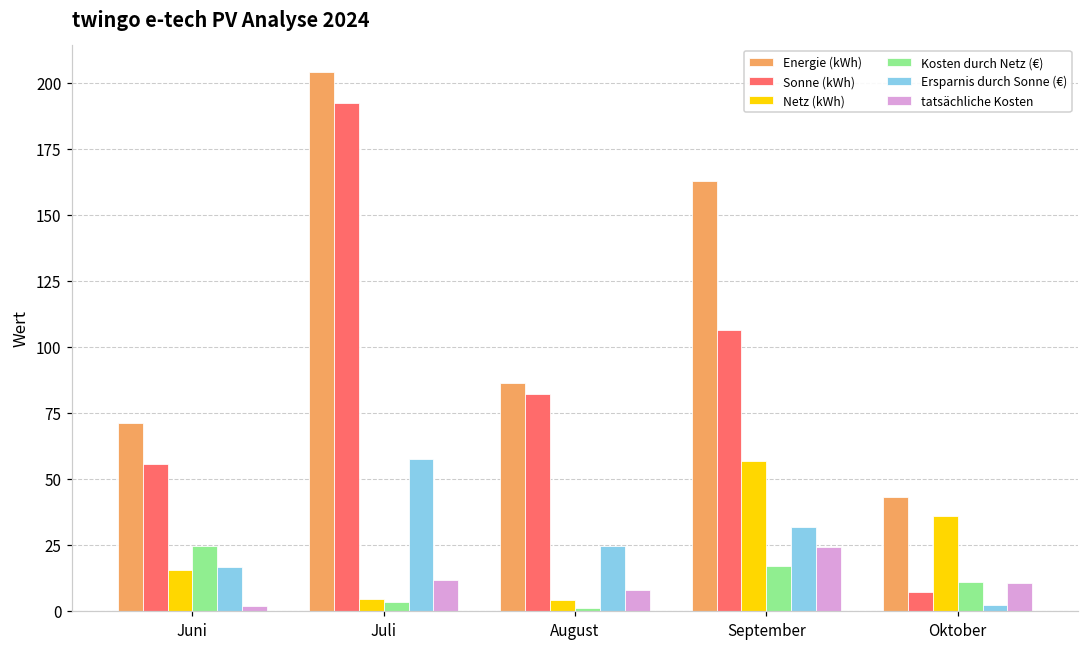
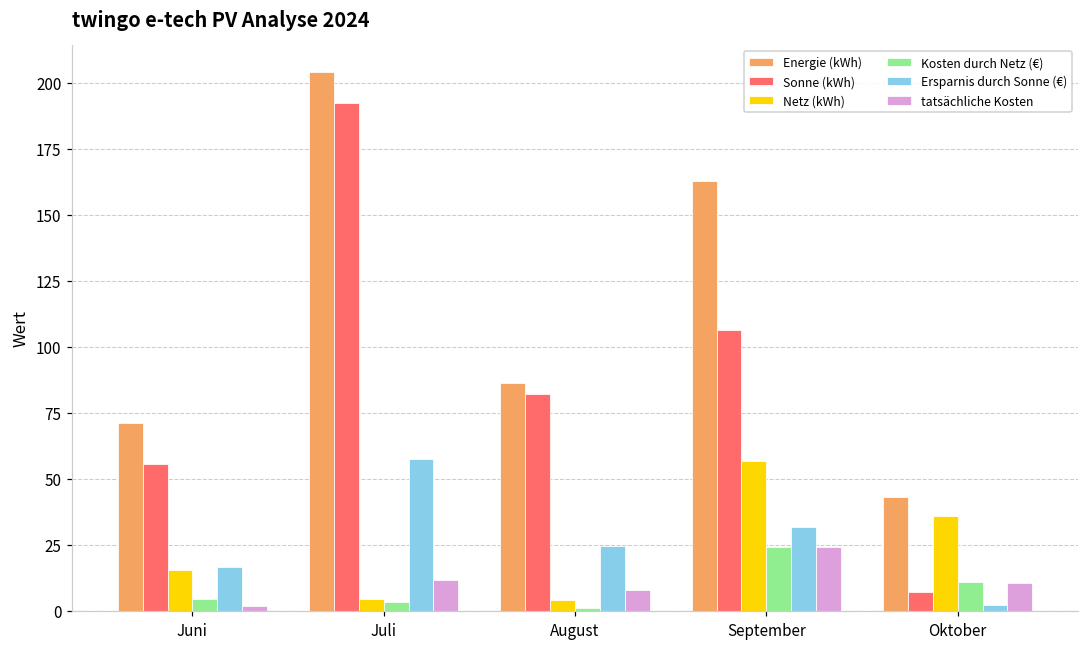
  {
    "Netz (kWh)": {
      "Juni": 15,
      "Juli": 5,
      "August": 4,
      "September": 57,
      "Oktober": 36
    },
    "Kosten durch Netz (€)": {
-     "Juni": 24,
+     "Juni": 5,
      "Juli": 4,
      "August": 1,
-     "September": 17,
+     "September": 24,
      "Oktober": 11
    },
    "Ersparnis durch Sonne (€)": {
      "Juni": 17,
      "Juli": 58,
      "August": 25,
      "September": 32,
      "Oktober": 2
    },
    "tatsächliche Kosten": {
      "Juni": 2,
      "Juli": 12,
      "August": 8,
      "September": 24,
      "Oktober": 11
    }
  }
